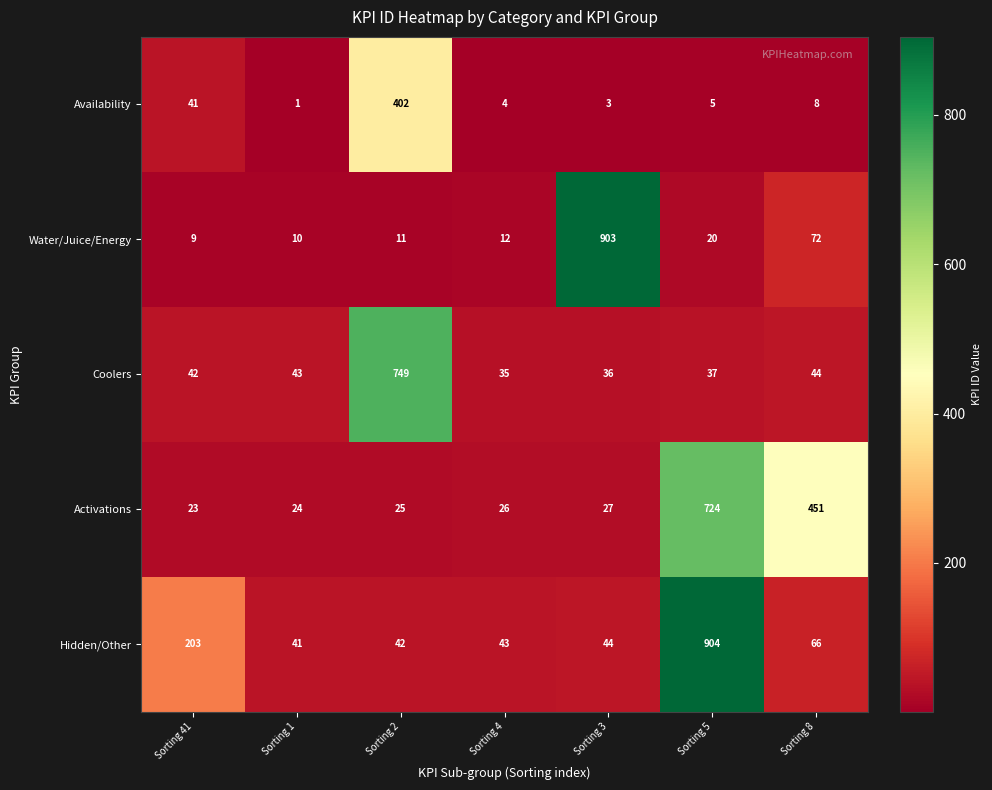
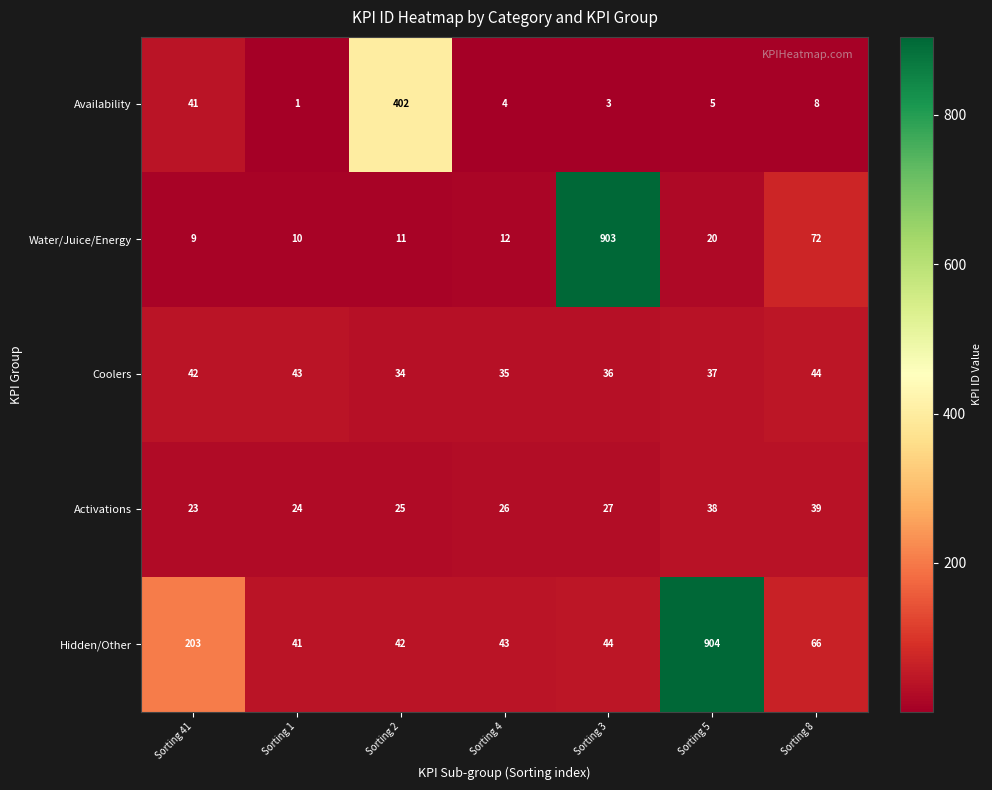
  {
    "Availability": {
      "Sorting 41": 41,
      "Sorting 1": 1,
      "Sorting 2": 402,
      "Sorting 4": 4,
      "Sorting 3": 3,
      "Sorting 5": 5
    },
    "Water/Juice/Energy": {
      "Sorting 41": 9,
      "Sorting 1": 10,
      "Sorting 2": 11,
      "Sorting 4": 12,
      "Sorting 3": 903,
      "Sorting 5": 20,
      "Sorting 8": 72
    },
    "Coolers": {
      "Sorting 41": 42,
      "Sorting 1": 43,
-     "Sorting 2": 749,
+     "Sorting 2": 34,
      "Sorting 4": 35,
      "Sorting 3": 36,
      "Sorting 5": 37,
      "Sorting 8": 44
    },
    "Activations": {
      "Sorting 41": 23,
      "Sorting 1": 24,
      "Sorting 2": 25,
      "Sorting 4": 26,
      "Sorting 3": 27,
-     "Sorting 5": 724,
-     "Sorting 8": 451
+     "Sorting 5": 38,
+     "Sorting 8": 39
    },
    "Hidden/Other": {
      "Sorting 41": 203,
      "Sorting 1": 41,
      "Sorting 2": 42,
      "Sorting 4": 43,
      "Sorting 3": 44,
      "Sorting 5": 904,
      "Sorting 8": 66
    }
  }
